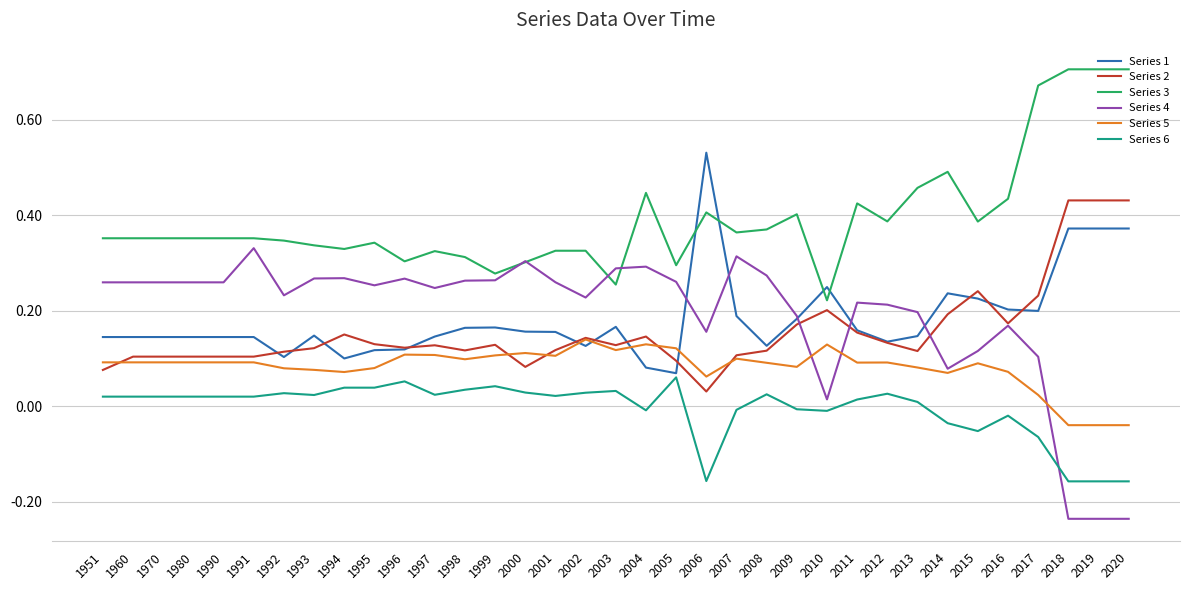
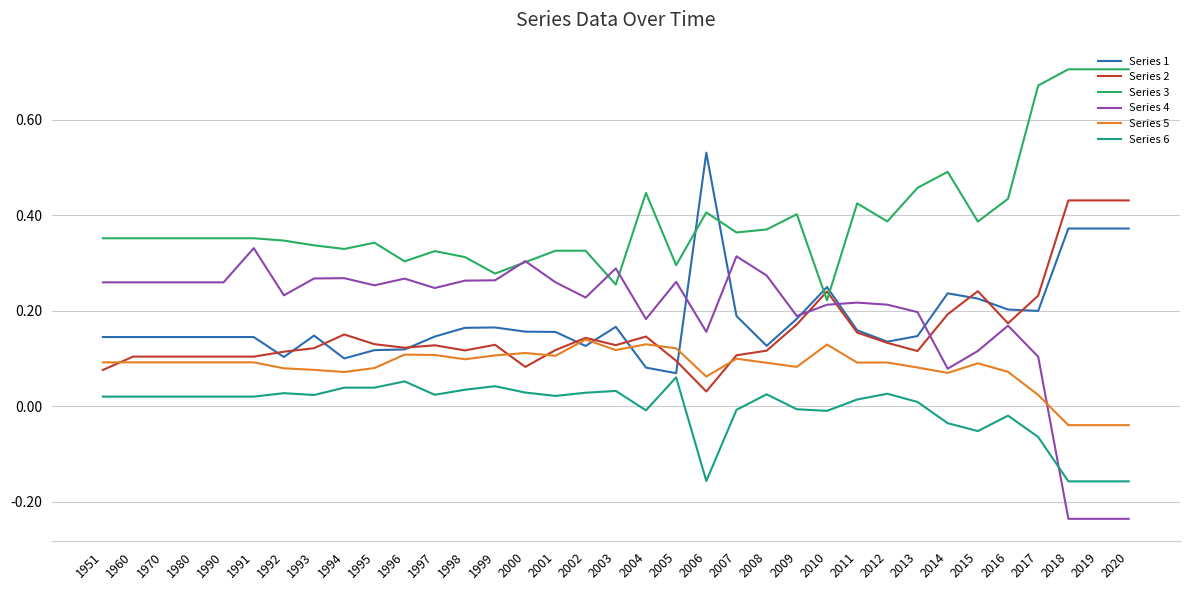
  {
    "Series 1": {
      "1951": 0.15,
      "1960": 0.15,
      "1970": 0.15,
      "1980": 0.15,
      "1990": 0.15,
      "1991": 0.15,
      "1992": 0.10,
      "1993": 0.15,
      "1994": 0.10,
      "1995": 0.12,
      "1997": 0.15,
      "1998": 0.16,
      "1999": 0.17,
      "2000": 0.16,
      "2001": 0.16,
      "2002": 0.13,
      "2003": 0.17,
      "2004": 0.08,
      "2005": 0.07,
      "2006": 0.53,
      "2007": 0.19,
      "2008": 0.13,
      "2009": 0.18,
      "2010": 0.25,
      "2013": 0.15,
      "2014": 0.24,
      "2015": 0.23,
      "2016": 0.20,
      "2017": 0.20,
      "2018": 0.37,
      "2019": 0.37,
      "2020": 0.37
    },
    "Series 2": {
      "1951": 0.08,
      "1960": 0.10,
      "1970": 0.10,
      "1980": 0.10,
      "1990": 0.10,
      "1991": 0.10,
      "1992": 0.11,
      "1993": 0.12,
      "1994": 0.15,
      "1995": 0.13,
      "1997": 0.13,
      "1998": 0.12,
      "1999": 0.13,
      "2000": 0.08,
      "2001": 0.12,
      "2003": 0.13,
      "2004": 0.15,
      "2005": 0.10,
      "2006": 0.03,
      "2007": 0.11,
      "2008": 0.12,
      "2009": 0.17,
-     "2010": 0.20,
+     "2010": 0.24,
      "2013": 0.12,
      "2014": 0.19,
      "2015": 0.24,
      "2017": 0.23,
      "2018": 0.43,
      "2019": 0.43,
      "2020": 0.43
    },
    "Series 4": {
      "1951": 0.26,
      "1960": 0.26,
      "1970": 0.26,
      "1980": 0.26,
      "1990": 0.26,
      "1991": 0.33,
      "1992": 0.23,
      "1993": 0.27,
      "1994": 0.27,
      "1995": 0.25,
      "1996": 0.27,
      "1997": 0.25,
      "1998": 0.26,
      "1999": 0.26,
      "2001": 0.26,
      "2002": 0.23,
      "2003": 0.29,
-     "2004": 0.29,
+     "2004": 0.18,
      "2005": 0.26,
      "2006": 0.16,
      "2007": 0.31,
      "2008": 0.27,
      "2009": 0.19,
-     "2010": 0.01,
+     "2010": 0.21,
      "2011": 0.22,
      "2012": 0.21,
      "2013": 0.20,
      "2014": 0.08,
      "2015": 0.12,
      "2017": 0.10,
      "2018": -0.24,
      "2019": -0.24,
      "2020": -0.24
    },
    "Series 5": {
      "1951": 0.09,
      "1960": 0.09,
      "1970": 0.09,
      "1980": 0.09,
      "1990": 0.09,
      "1991": 0.09,
      "1992": 0.08,
      "1993": 0.08,
      "1994": 0.07,
      "1995": 0.08,
      "1996": 0.11,
      "1997": 0.11,
      "1998": 0.10,
      "1999": 0.11,
      "2000": 0.11,
      "2001": 0.11,
      "2003": 0.12,
      "2004": 0.13,
      "2005": 0.12,
      "2006": 0.06,
      "2007": 0.10,
      "2008": 0.09,
      "2009": 0.08,
      "2010": 0.13,
      "2011": 0.09,
      "2012": 0.09,
      "2013": 0.08,
      "2014": 0.07,
      "2015": 0.09,
      "2016": 0.07,
      "2017": 0.02,
      "2018": -0.04,
      "2019": -0.04,
      "2020": -0.04
    }
  }
